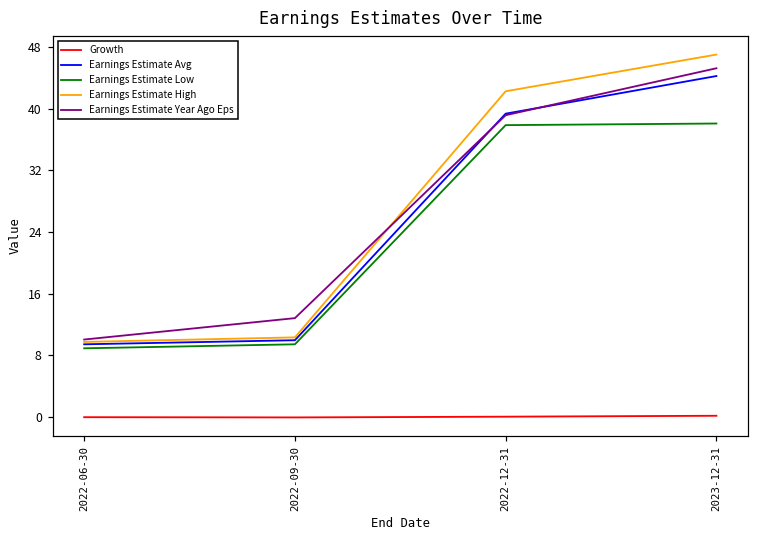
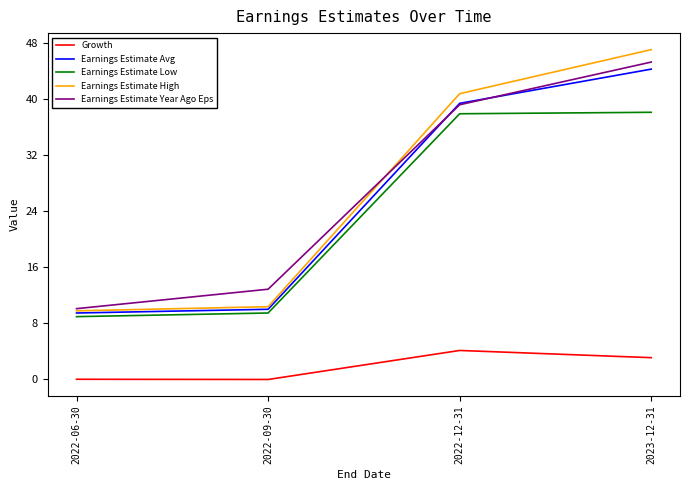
  {
    "Growth": {
      "2022-06-30": 0,
      "2022-09-30": 0,
-     "2022-12-31": 0,
-     "2023-12-31": 0
+     "2022-12-31": 4,
+     "2023-12-31": 3
    },
    "Earnings Estimate Avg": {
      "2022-09-30": 10,
      "2023-12-31": 44
    },
    "Earnings Estimate Low": {
      "2022-06-30": 9,
      "2022-09-30": 9,
      "2022-12-31": 38,
      "2023-12-31": 38
    },
    "Earnings Estimate High": {
      "2022-09-30": 10,
-     "2022-12-31": 42,
+     "2022-12-31": 41,
      "2023-12-31": 47
    },
    "Earnings Estimate Year Ago Eps": {
      "2022-09-30": 13,
      "2023-12-31": 45
    }
  }
